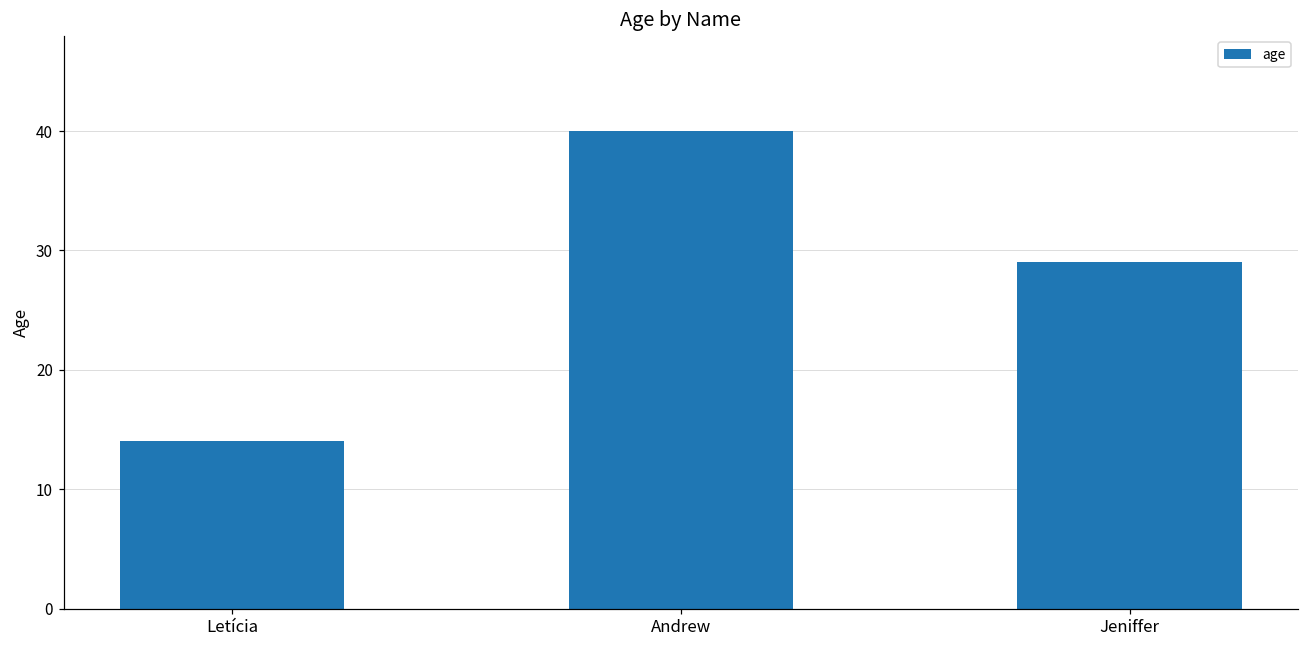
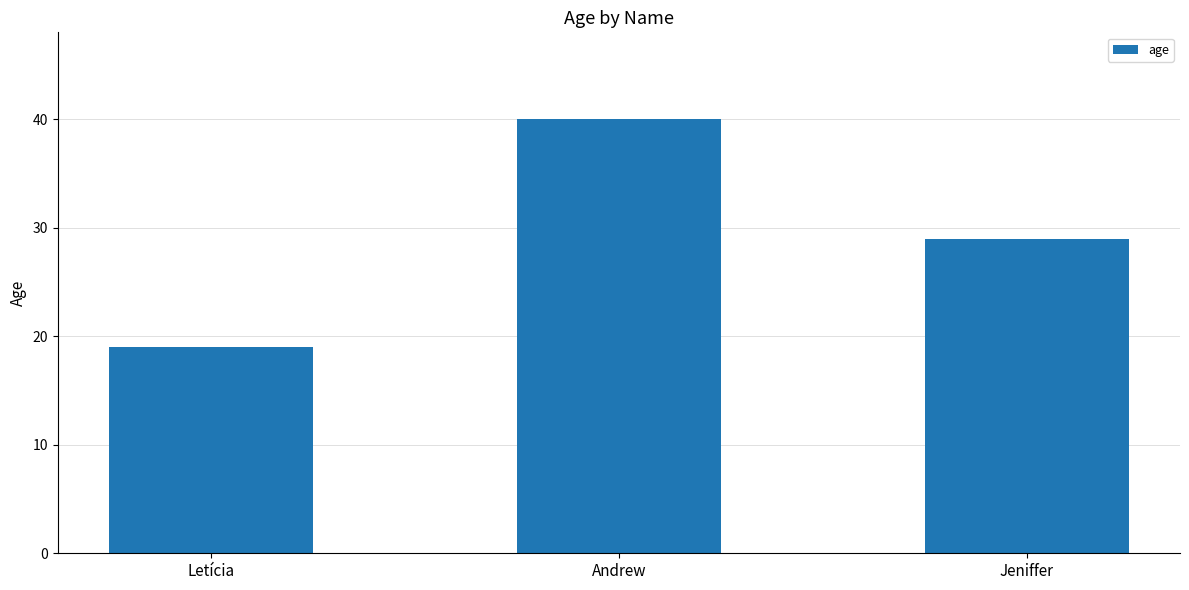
  {
-   "Letícia": 14,
+   "Letícia": 19,
    "Andrew": 40,
    "Jeniffer": 29
  }
